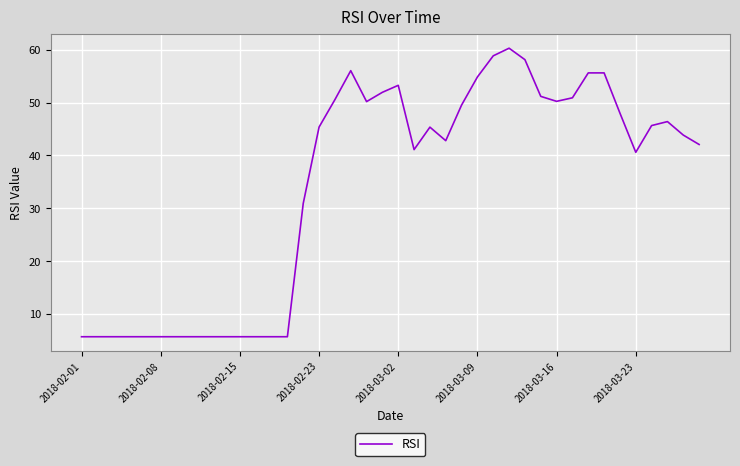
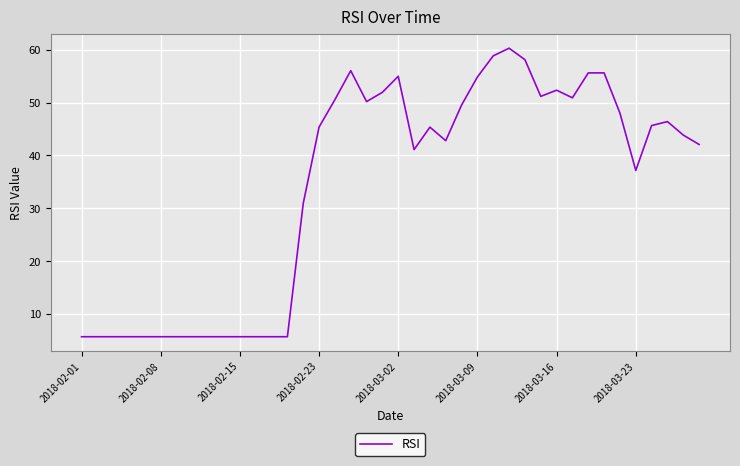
  {
    "2018-02-01": 6,
    "2018-02-08": 6,
    "2018-02-15": 6,
    "2018-02-23": 45,
-   "2018-03-02": 53,
+   "2018-03-02": 55,
    "2018-03-09": 55,
-   "2018-03-16": 50,
-   "2018-03-23": 41
+   "2018-03-16": 52,
+   "2018-03-23": 37
  }
